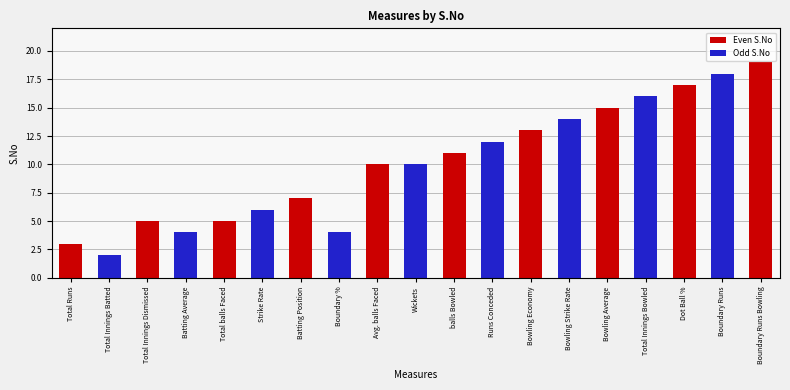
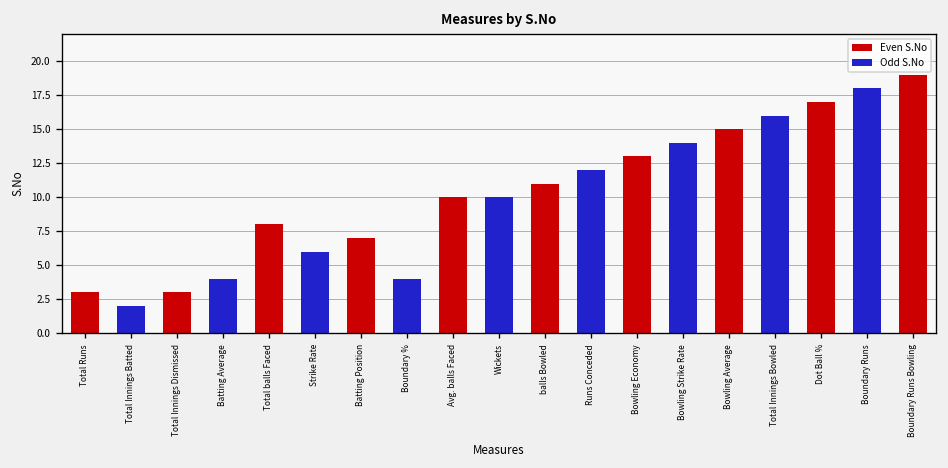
  {
    "Total Runs": 3,
    "Total Innings Batted": 2,
-   "Total Innings Dismissed": 5,
+   "Total Innings Dismissed": 3,
    "Batting Average": 4,
-   "Total balls Faced": 5,
+   "Total balls Faced": 8,
    "Strike Rate": 6,
    "Batting Position": 7,
    "Boundary %": 4,
    "Avg. balls Faced": 10,
    "Wickets": 10,
    "balls Bowled": 11,
    "Runs Conceded": 12,
    "Bowling Economy": 13,
    "Bowling Strike Rate": 14,
    "Bowling Average": 15,
    "Total Innings Bowled": 16,
    "Dot Ball %": 17,
    "Boundary Runs": 18,
    "Boundary Runs Bowling": 19
  }
